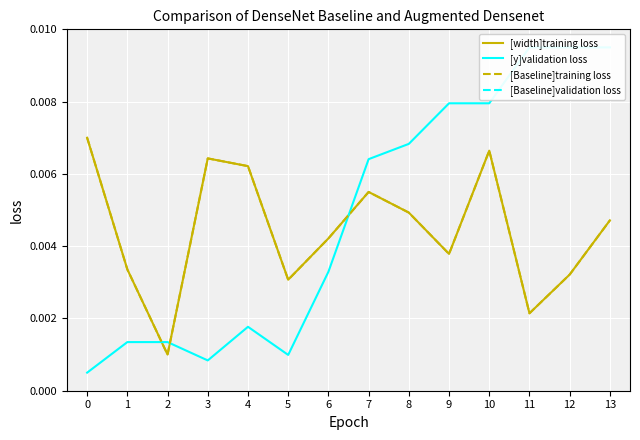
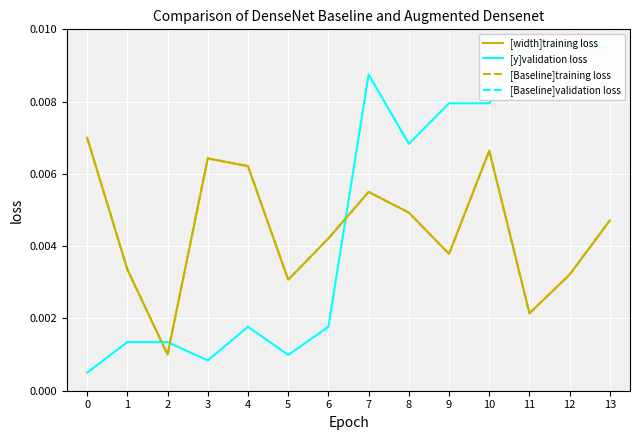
  {
    "[Baseline]training loss": {
      "0": 0.0070,
      "1": 0.0034,
      "2": 0.0010,
      "3": 0.0064,
      "4": 0.0062,
      "5": 0.0031,
      "6": 0.0042,
      "7": 0.0055,
      "8": 0.0049,
      "9": 0.0038,
      "10": 0.0066,
      "11": 0.0021,
      "12": 0.0032,
      "13": 0.0047
    },
    "[y]validation loss": {
      "0": 0.0005,
      "1": 0.0013,
      "2": 0.0013,
      "3": 0.0008,
      "4": 0.0018,
      "5": 0.0010,
-     "6": 0.0033,
-     "7": 0.0064,
+     "6": 0.0018,
+     "7": 0.0088,
      "8": 0.0068,
      "9": 0.0080,
      "10": 0.0080
    }
  }
